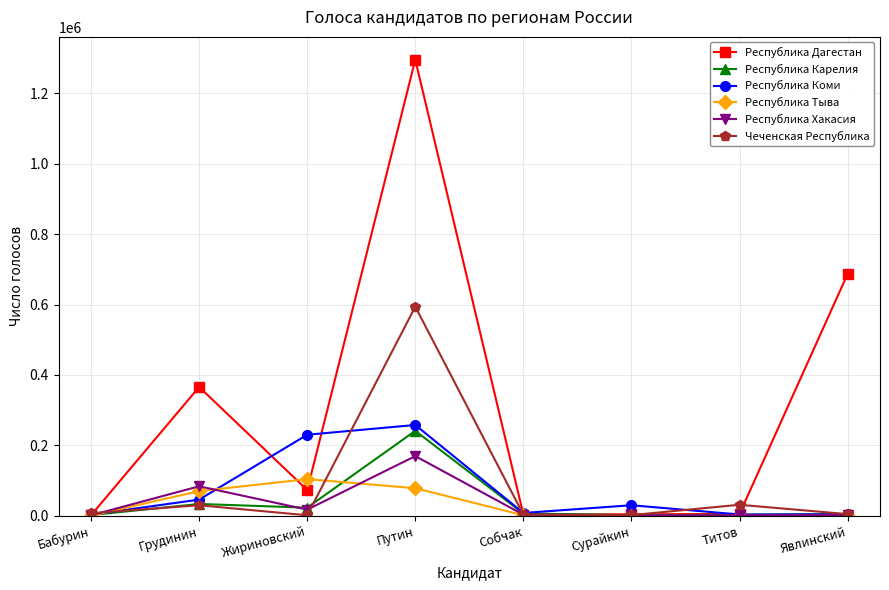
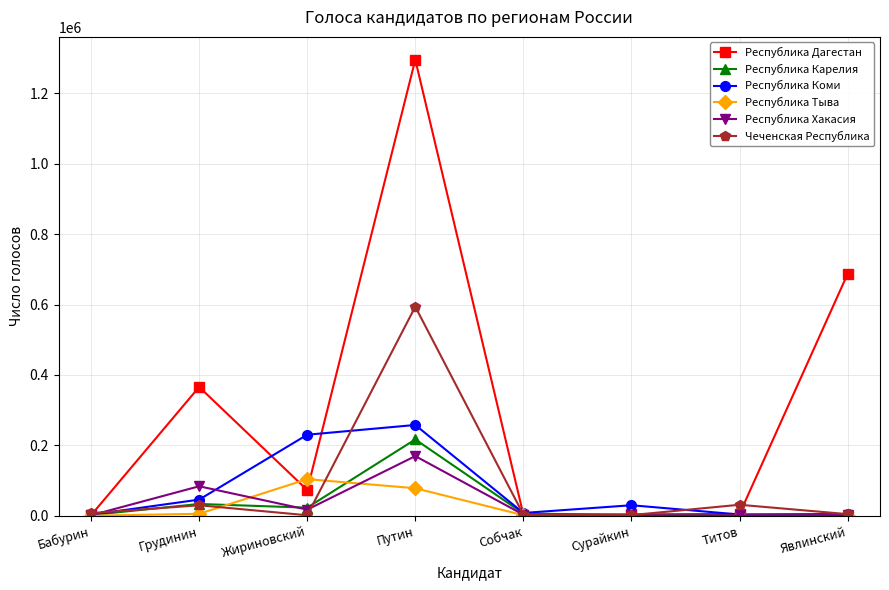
  {
    "Республика Дагестан": {
      "Грудинин": 370000,
      "Жириновский": 70000,
      "Путин": 1300000,
      "Явлинский": 690000
    },
    "Республика Карелия": {
-     "Путин": 240000
+     "Путин": 220000
    },
    "Республика Коми": {
      "Грудинин": 50000,
      "Жириновский": 230000,
      "Путин": 260000,
      "Сурайкин": 30000
    },
    "Республика Тыва": {
-     "Грудинин": 70000,
+     "Грудинин": 10000,
      "Жириновский": 100000,
      "Путин": 80000
    },
    "Республика Хакасия": {
      "Грудинин": 80000,
      "Путин": 170000
    },
    "Чеченская Республика": {
      "Жириновский": 0,
      "Путин": 590000,
      "Титов": 30000
    }
  }
